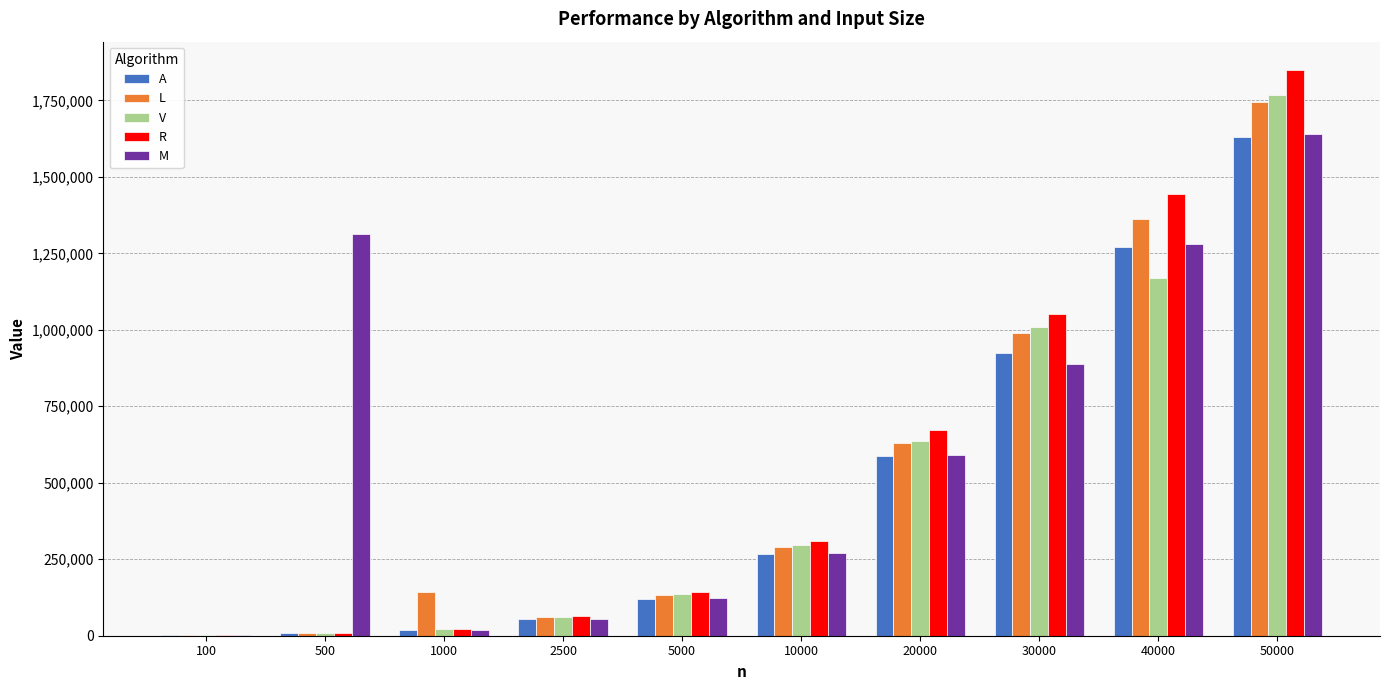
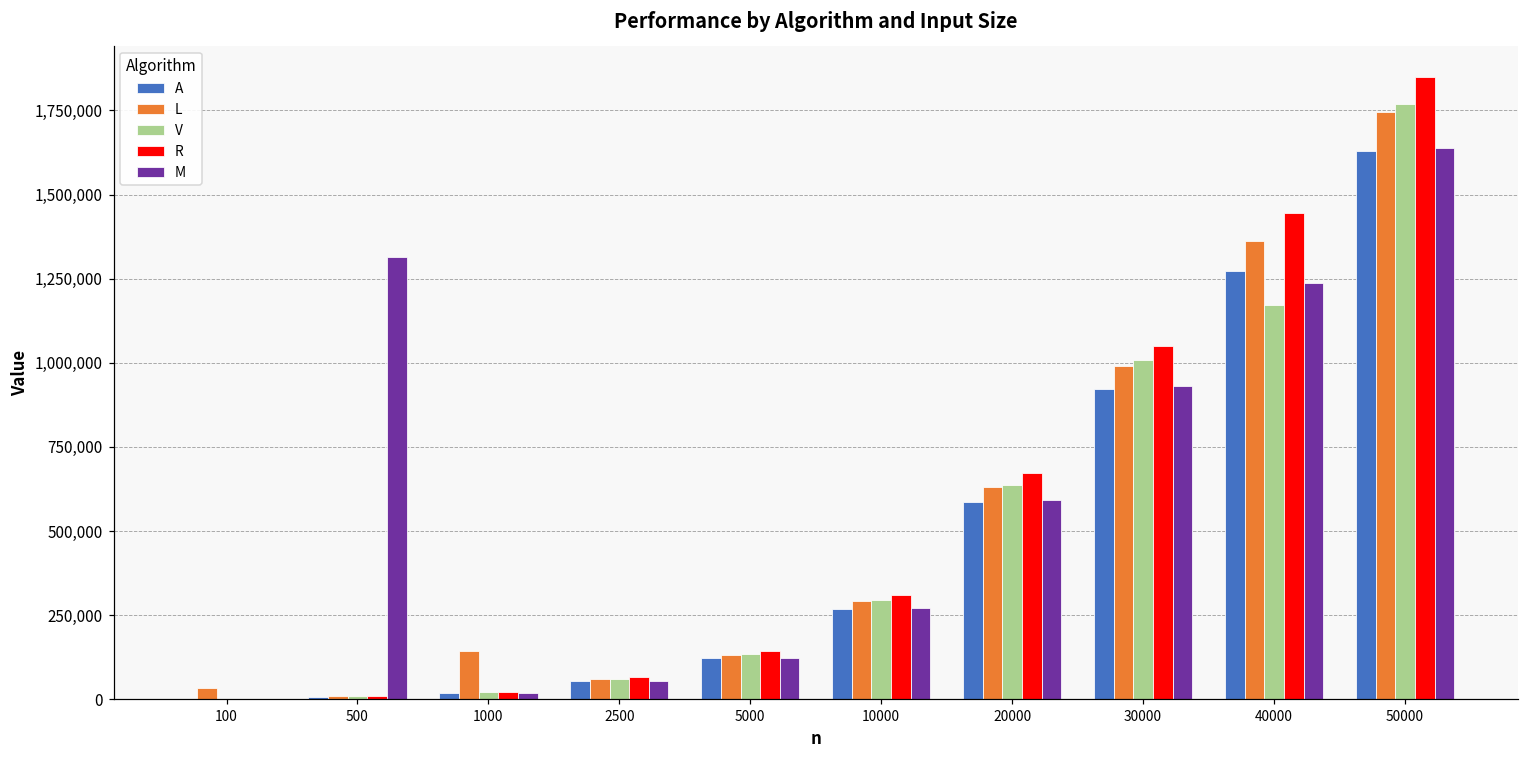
  {
    "A": {
      "1000": "20,000",
      "2500": "50,000",
      "5000": "120,000",
      "10000": "270,000",
      "20000": "590,000",
      "30000": "920,000",
      "40000": "1,270,000",
      "50000": "1,630,000"
    },
    "L": {
-     "100": "0",
+     "100": "30,000",
      "500": "10,000",
      "1000": "140,000",
      "2500": "60,000",
      "5000": "130,000",
      "10000": "290,000",
      "20000": "630,000",
      "30000": "990,000",
      "40000": "1,360,000",
      "50000": "1,740,000"
    },
    "V": {
      "500": "10,000",
      "1000": "20,000",
      "2500": "60,000",
      "5000": "130,000",
      "10000": "300,000",
      "20000": "640,000",
      "30000": "1,010,000",
      "40000": "1,170,000",
      "50000": "1,770,000"
    },
    "R": {
      "500": "10,000",
      "1000": "20,000",
      "2500": "70,000",
      "5000": "140,000",
      "10000": "310,000",
      "20000": "670,000",
      "30000": "1,050,000",
      "40000": "1,440,000",
      "50000": "1,850,000"
    },
    "M": {
      "500": "1,310,000",
      "1000": "20,000",
      "2500": "60,000",
      "5000": "120,000",
      "10000": "270,000",
      "20000": "590,000",
-     "30000": "890,000",
-     "40000": "1,280,000",
+     "30000": "930,000",
+     "40000": "1,240,000",
      "50000": "1,640,000"
    }
  }
